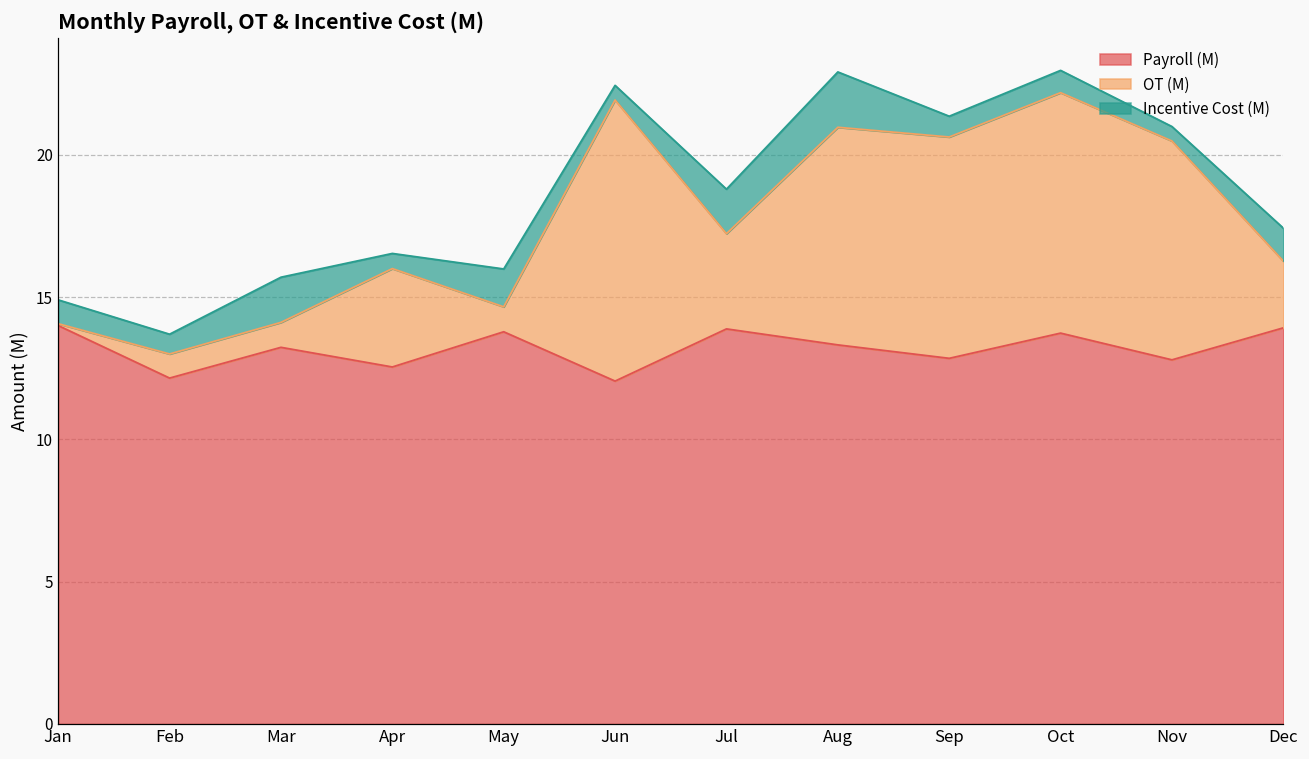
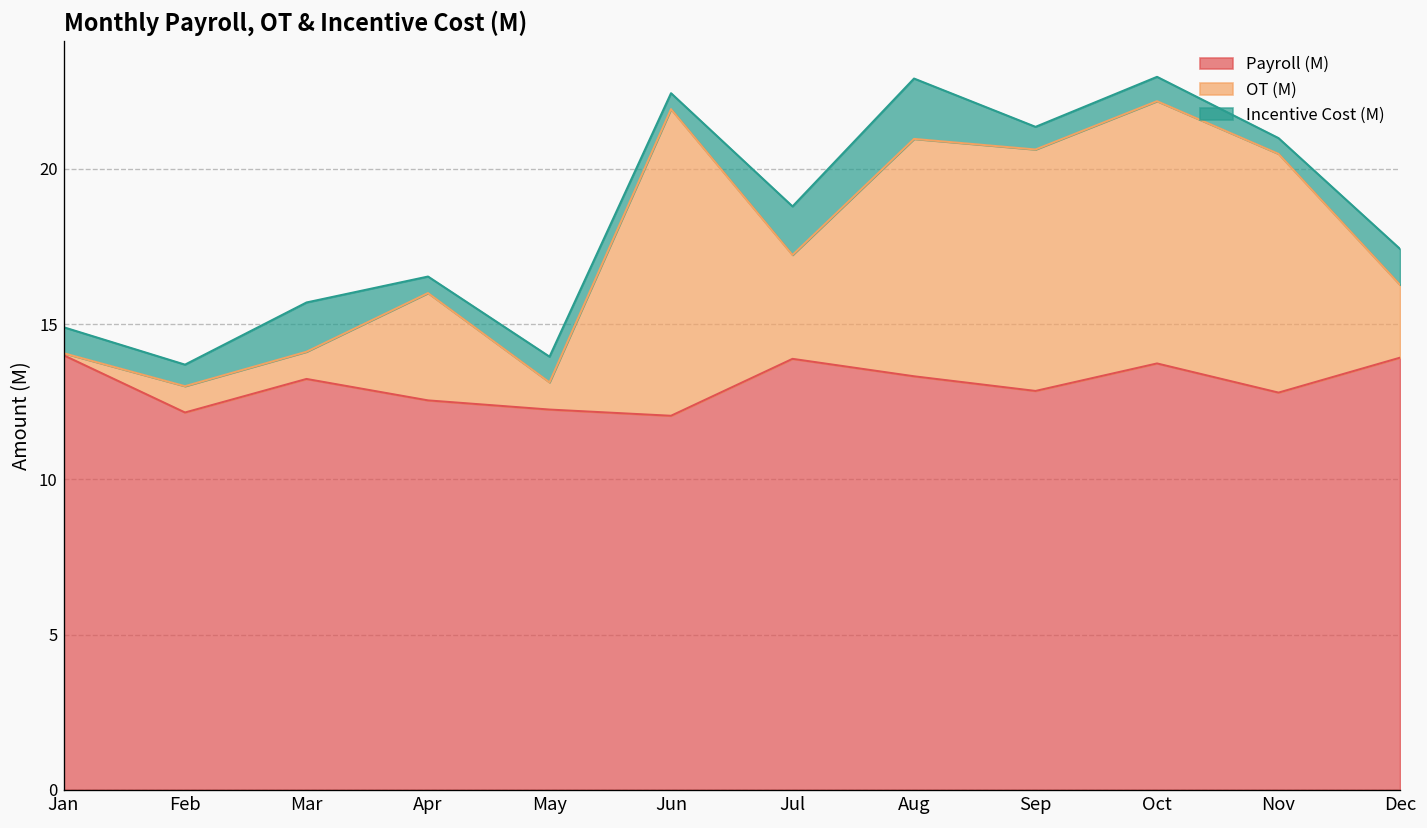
  {
    "Payroll (M)": {
      "Feb": 12.2,
      "Mar": 13.2,
      "Apr": 12.5,
-     "May": 13.8,
+     "May": 12.2,
      "Jun": 12.0,
      "Jul": 13.9,
      "Aug": 13.3,
      "Sep": 12.8,
      "Oct": 13.7,
      "Nov": 12.8,
      "Dec": 13.9
    },
    "OT (M)": {
      "Feb": 0.8,
      "Mar": 0.9,
      "Apr": 3.5,
      "May": 0.9,
      "Jun": 9.9,
      "Jul": 3.3,
      "Aug": 7.6,
      "Sep": 7.8,
      "Oct": 8.4,
      "Nov": 7.7,
      "Dec": 2.3
    },
    "Incentive Cost (M)": {
      "Jan": 0.8,
      "Feb": 0.7,
      "Mar": 1.6,
      "Apr": 0.5,
-     "May": 1.3,
+     "May": 0.8,
      "Jun": 0.5,
      "Jul": 1.6,
      "Aug": 1.9,
      "Sep": 0.7,
      "Oct": 0.8,
      "Nov": 0.5,
      "Dec": 1.2
    }
  }
